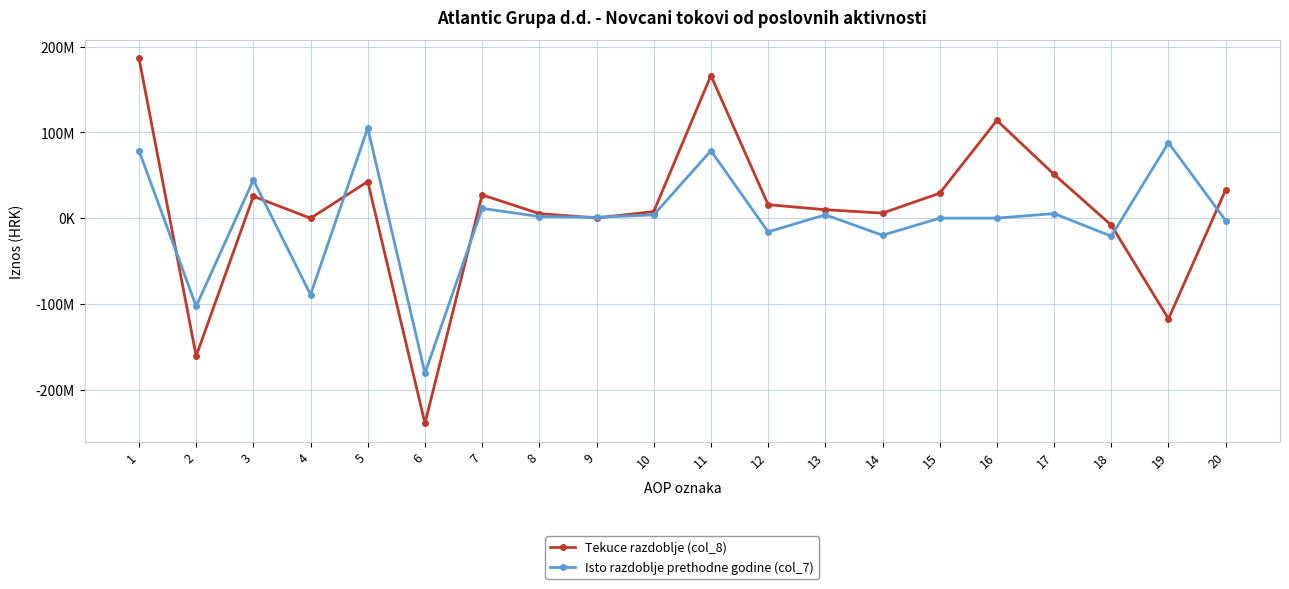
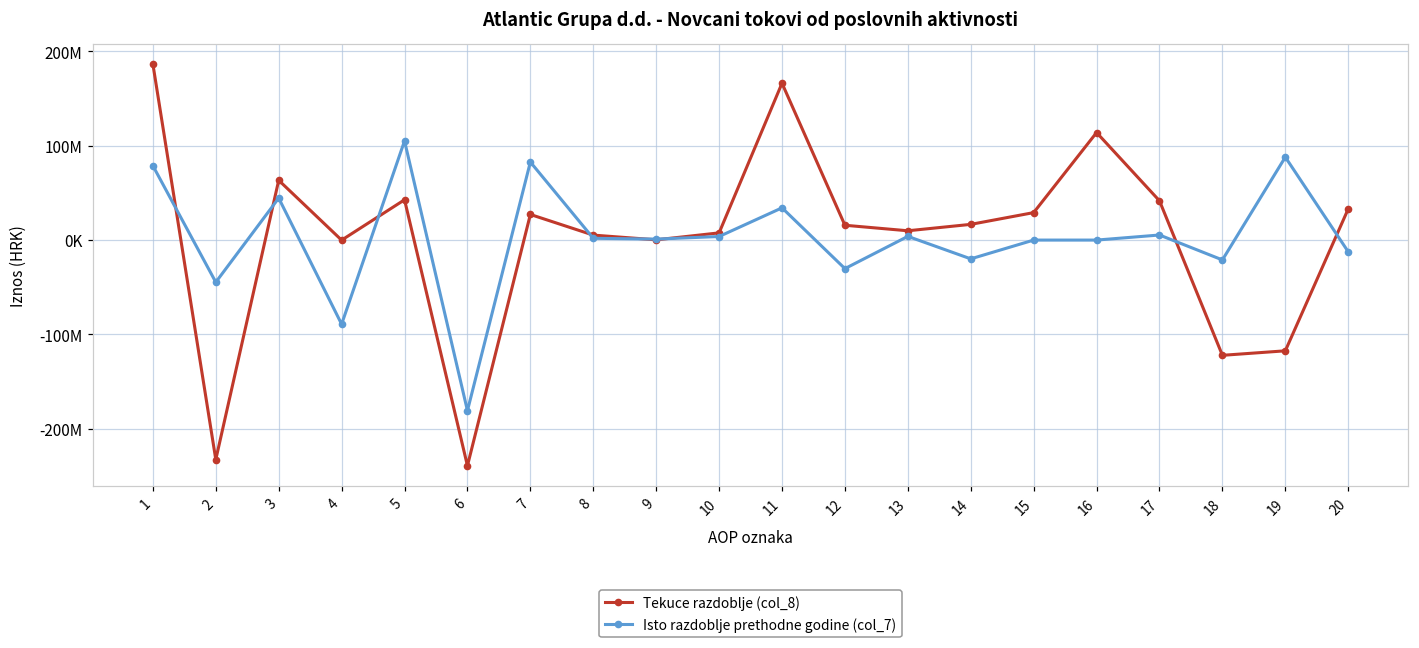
  {
    "Tekuce razdoblje (col_8)": {
      "1": 190000000,
-     "2": -160000000,
-     "3": 30000000,
+     "2": -230000000,
+     "3": 60000000,
      "4": 0,
      "5": 40000000,
      "6": -240000000,
      "7": 30000000,
      "8": 10000000,
      "10": 10000000,
      "11": 170000000,
      "12": 20000000,
      "13": 10000000,
-     "14": 10000000,
+     "14": 20000000,
      "15": 30000000,
      "16": 110000000,
-     "17": 50000000,
-     "18": -10000000,
+     "17": 40000000,
+     "18": -120000000,
      "19": -120000000,
      "20": 30000000
    },
    "Isto razdoblje prethodne godine (col_7)": {
      "1": 80000000,
-     "2": -100000000,
+     "2": -40000000,
      "3": 40000000,
      "4": -90000000,
      "5": 110000000,
      "6": -180000000,
-     "7": 10000000,
+     "7": 80000000,
      "8": 0,
      "10": 0,
-     "11": 80000000,
-     "12": -20000000,
+     "11": 30000000,
+     "12": -30000000,
      "13": 0,
      "14": -20000000,
      "15": 0,
      "16": 0,
      "17": 10000000,
      "18": -20000000,
      "19": 90000000,
-     "20": 0
+     "20": -10000000
    }
  }
